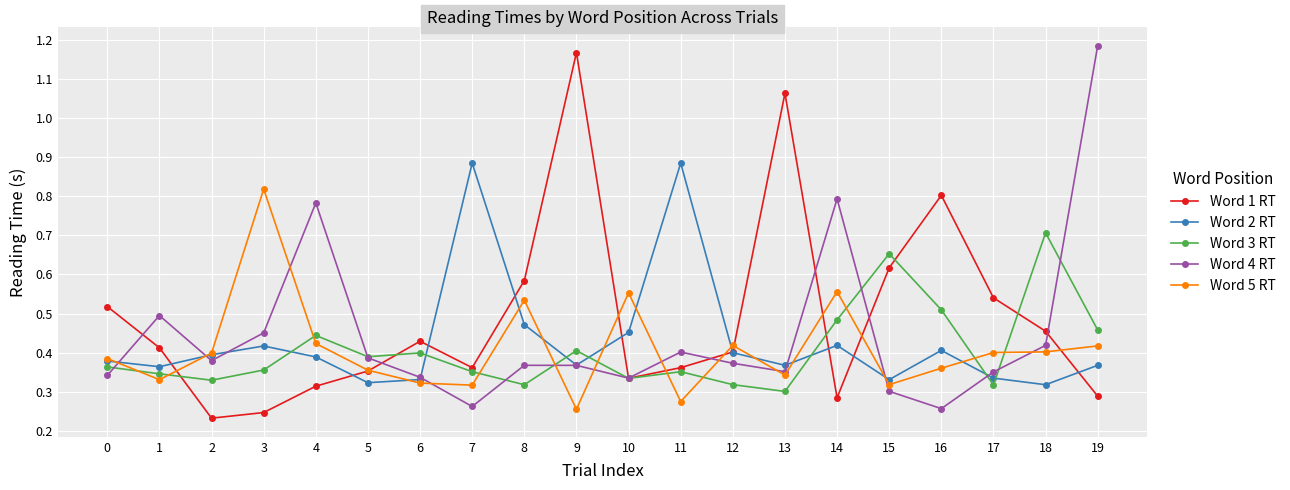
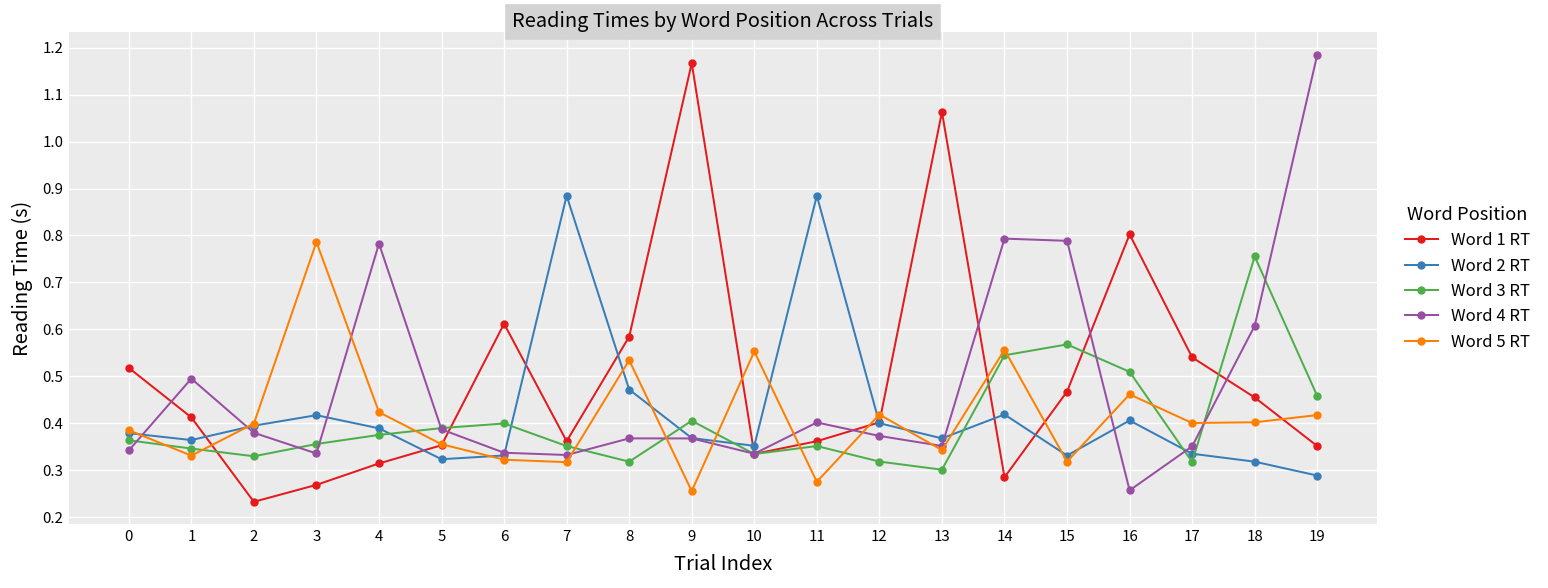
  {
    "Word 1 RT": {
      "0": 0.52,
      "1": 0.41,
      "2": 0.23,
-     "3": 0.25,
+     "3": 0.27,
      "4": 0.31,
-     "6": 0.43,
+     "6": 0.61,
      "7": 0.36,
      "8": 0.58,
      "9": 1.17,
      "11": 0.36,
      "13": 1.06,
      "14": 0.29,
-     "15": 0.62,
+     "15": 0.47,
      "16": 0.80,
      "17": 0.54,
      "18": 0.46,
-     "19": 0.29
+     "19": 0.35
    },
    "Word 2 RT": {
      "1": 0.36,
      "3": 0.42,
      "4": 0.39,
      "5": 0.32,
      "7": 0.88,
      "8": 0.47,
-     "10": 0.45,
+     "10": 0.35,
      "11": 0.88,
      "13": 0.37,
      "14": 0.42,
      "15": 0.33,
      "16": 0.41,
      "17": 0.34,
      "18": 0.32,
-     "19": 0.37
+     "19": 0.29
    },
    "Word 3 RT": {
      "0": 0.36,
      "1": 0.35,
      "2": 0.33,
      "3": 0.36,
-     "4": 0.44,
+     "4": 0.38,
      "6": 0.40,
      "7": 0.35,
      "8": 0.32,
      "9": 0.41,
      "11": 0.35,
      "12": 0.32,
      "13": 0.30,
-     "14": 0.48,
-     "15": 0.65,
+     "14": 0.54,
+     "15": 0.57,
      "16": 0.51,
      "17": 0.32,
-     "18": 0.71,
+     "18": 0.76,
      "19": 0.46
    },
    "Word 4 RT": {
      "0": 0.34,
      "1": 0.50,
      "2": 0.38,
-     "3": 0.45,
+     "3": 0.34,
      "4": 0.78,
-     "7": 0.26,
+     "7": 0.33,
      "8": 0.37,
      "11": 0.40,
      "12": 0.37,
      "13": 0.35,
      "14": 0.79,
-     "15": 0.30,
+     "15": 0.79,
      "16": 0.26,
      "17": 0.35,
-     "18": 0.42,
+     "18": 0.61,
      "19": 1.18
    },
    "Word 5 RT": {
      "1": 0.33,
-     "3": 0.82,
+     "3": 0.79,
      "4": 0.42,
      "6": 0.32,
      "7": 0.32,
      "8": 0.53,
      "9": 0.26,
      "10": 0.55,
      "11": 0.28,
      "12": 0.42,
      "13": 0.34,
      "14": 0.56,
      "15": 0.32,
-     "16": 0.36,
+     "16": 0.46,
      "17": 0.40,
      "18": 0.40,
      "19": 0.42
    }
  }
